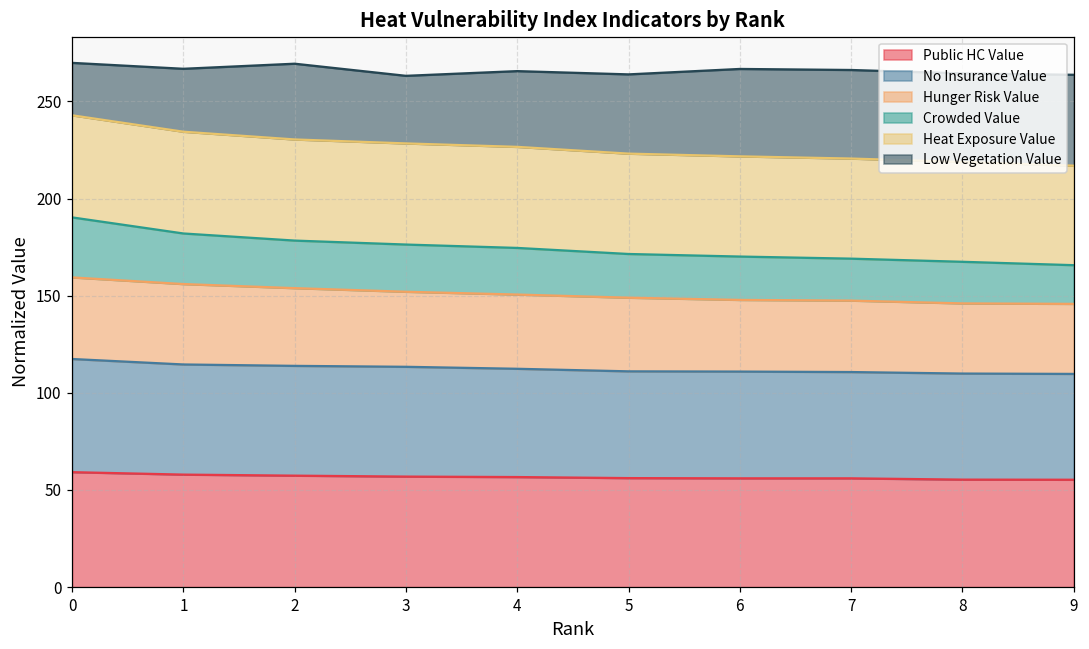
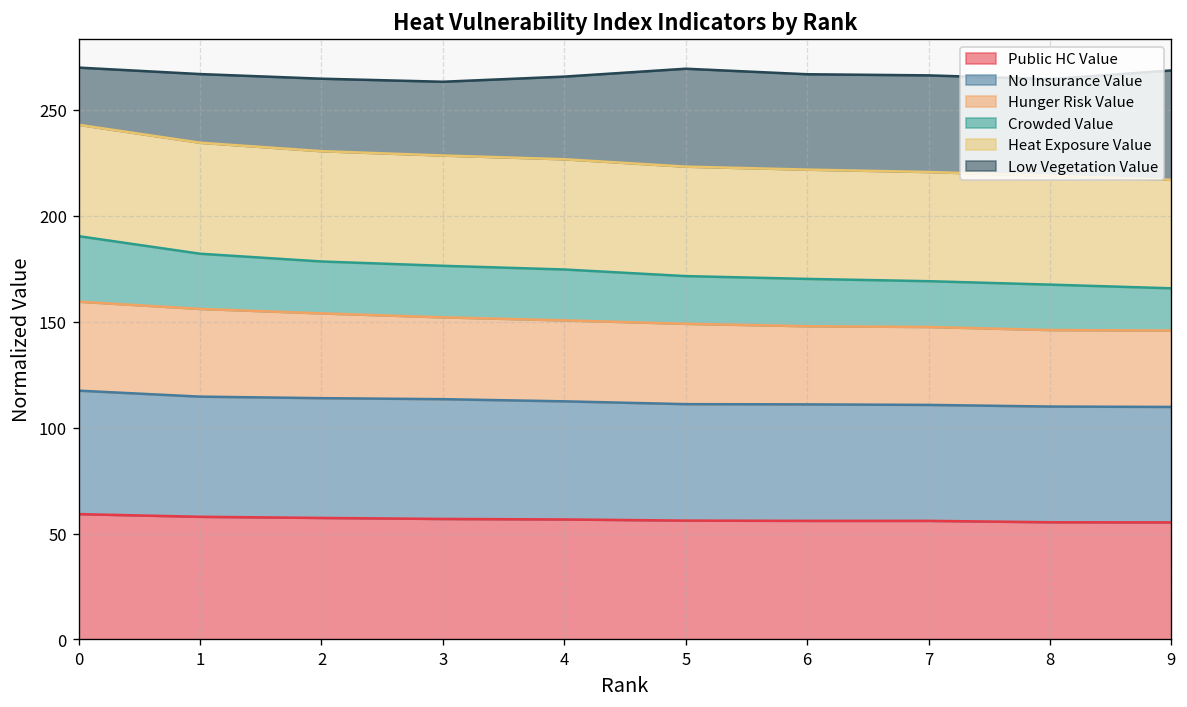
  {
    "Public HC Value": {
      "0": 59,
      "1": 58,
      "2": 57,
      "3": 57,
      "4": 57,
      "5": 56,
      "6": 56,
      "7": 56,
      "8": 55,
      "9": 55
    },
    "Low Vegetation Value": {
      "0": 27,
      "1": 32,
-     "2": 39,
+     "2": 34,
      "3": 35,
      "4": 39,
-     "5": 41,
+     "5": 46,
      "6": 45,
      "7": 46,
-     "9": 47
+     "9": 52
    }
  }
